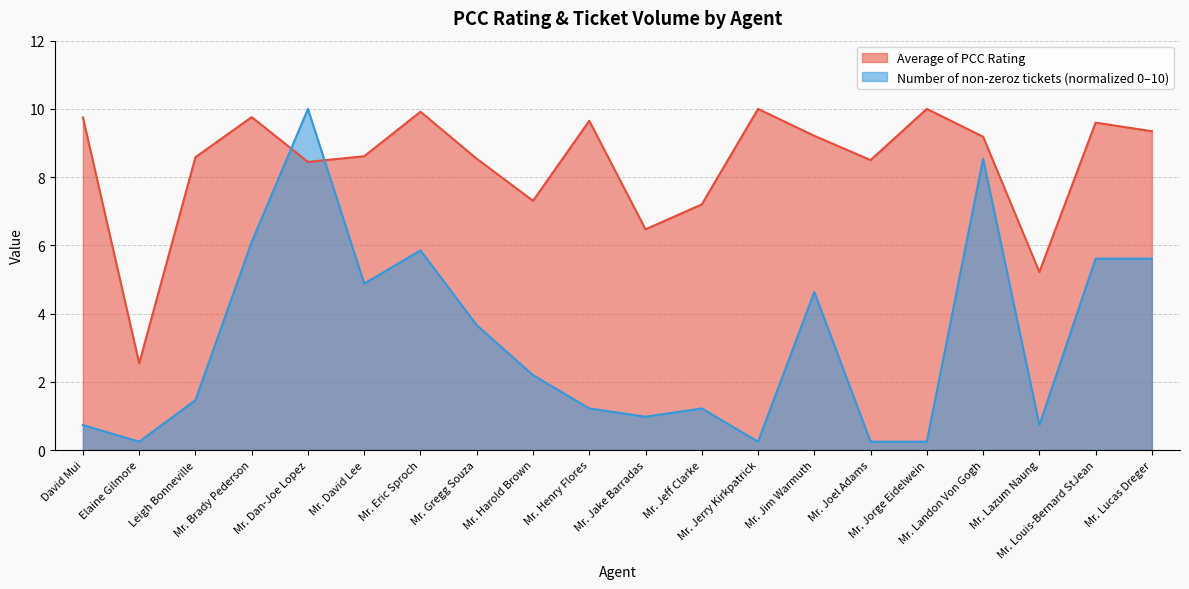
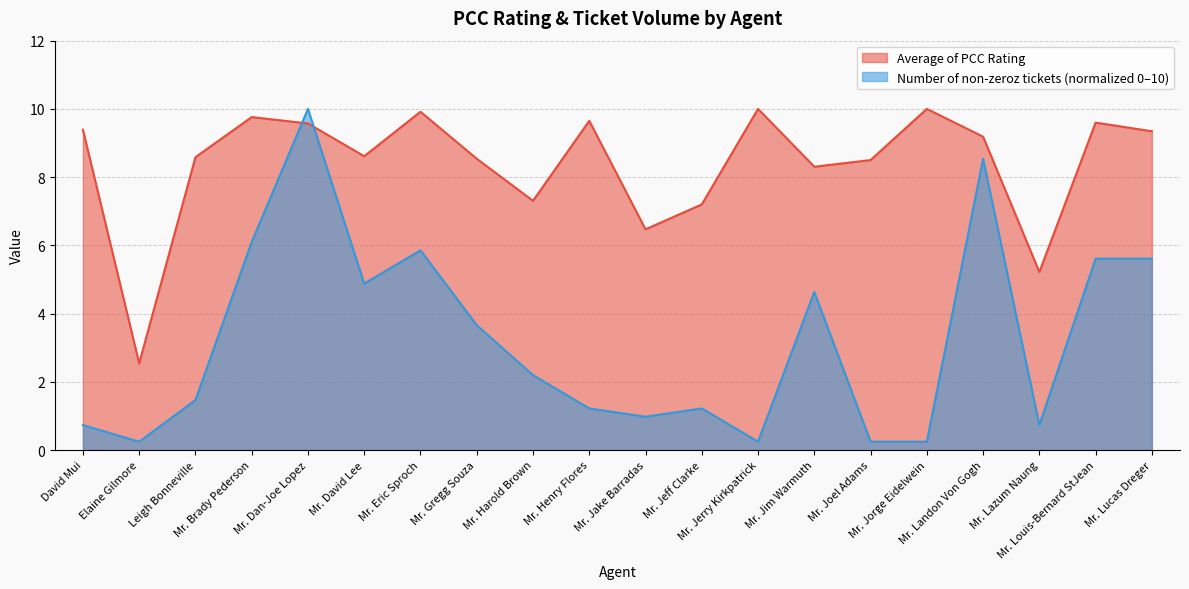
  {
    "Average of PCC Rating": {
-     "David Mui": 9.8,
+     "David Mui": 9.4,
      "Elaine Gilmore": 2.5,
      "Leigh Bonneville": 8.6,
      "Mr. Brady Pederson": 9.8,
-     "Mr. Dan-Joe Lopez": 8.4,
+     "Mr. Dan-Joe Lopez": 9.6,
      "Mr. David Lee": 8.6,
      "Mr. Eric Sproch": 9.9,
      "Mr. Gregg Souza": 8.5,
      "Mr. Harold Brown": 7.3,
      "Mr. Henry Flores": 9.7,
      "Mr. Jake Barradas": 6.5,
      "Mr. Jeff Clarke": 7.2,
      "Mr. Jerry Kirkpatrick": 10.0,
-     "Mr. Jim Warmuth": 9.2,
+     "Mr. Jim Warmuth": 8.3,
      "Mr. Joel Adams": 8.5,
      "Mr. Jorge Eidelwein": 10.0,
      "Mr. Landon Von Gogh": 9.2,
      "Mr. Lazum Naung": 5.2,
      "Mr. Louis-Bernard StJean": 9.6,
      "Mr. Lucas Dreger": 9.3
    },
    "Number of non-zeroz tickets (normalized 0–10)": {
      "David Mui": 0.7,
      "Elaine Gilmore": 0.2,
      "Leigh Bonneville": 1.5,
      "Mr. Brady Pederson": 6.1,
      "Mr. Dan-Joe Lopez": 10.0,
      "Mr. David Lee": 4.9,
      "Mr. Eric Sproch": 5.9,
      "Mr. Gregg Souza": 3.7,
      "Mr. Harold Brown": 2.2,
      "Mr. Henry Flores": 1.2,
      "Mr. Jake Barradas": 1.0,
      "Mr. Jeff Clarke": 1.2,
      "Mr. Jerry Kirkpatrick": 0.2,
      "Mr. Jim Warmuth": 4.6,
      "Mr. Joel Adams": 0.2,
      "Mr. Jorge Eidelwein": 0.2,
      "Mr. Landon Von Gogh": 8.5,
      "Mr. Lazum Naung": 0.7,
      "Mr. Louis-Bernard StJean": 5.6,
      "Mr. Lucas Dreger": 5.6
    }
  }
